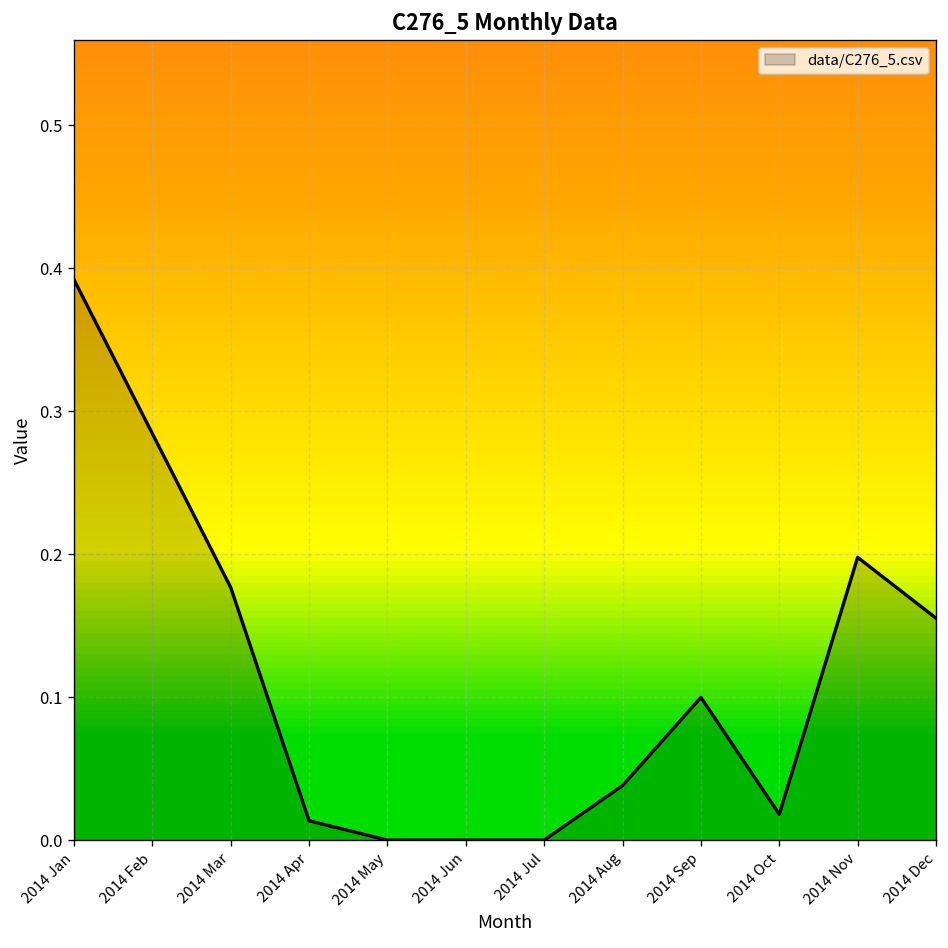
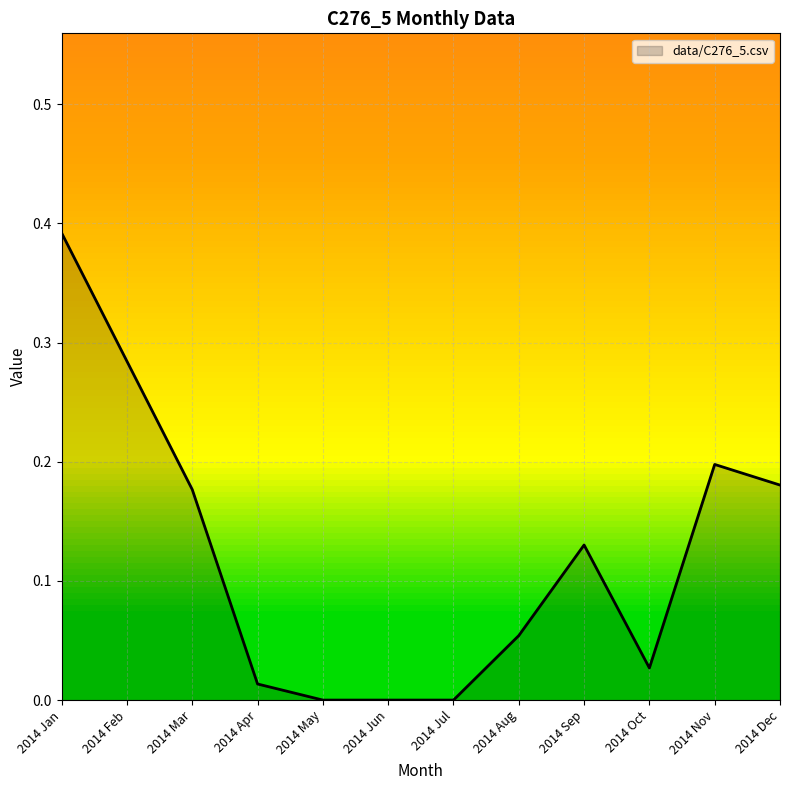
  {
    "2014 Jan": 0.392,
    "2014 Feb": 0.284,
    "2014 Mar": 0.177,
    "2014 Apr": 0.014,
    "2014 May": 0.000,
    "2014 Jun": 0.000,
    "2014 Jul": 0.000,
-   "2014 Aug": 0.038,
-   "2014 Sep": 0.100,
-   "2014 Oct": 0.018,
+   "2014 Aug": 0.054,
+   "2014 Sep": 0.130,
+   "2014 Oct": 0.027,
    "2014 Nov": 0.198,
-   "2014 Dec": 0.155
+   "2014 Dec": 0.180
  }
